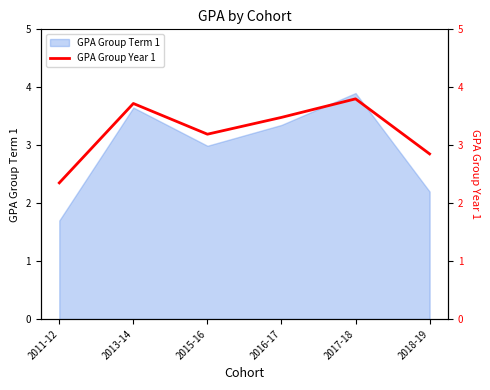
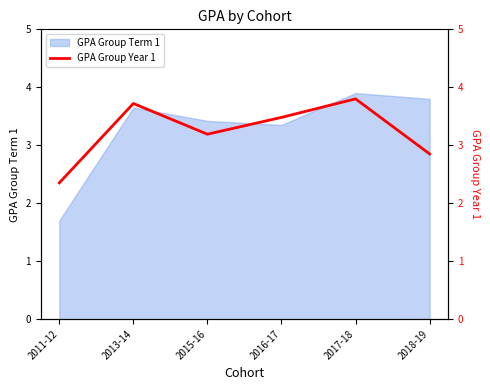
  {
    "GPA Group Term 1": {
      "2011-12": 1.7,
      "2013-14": 3.7,
-     "2015-16": 3.0,
+     "2015-16": 3.4,
      "2016-17": 3.4,
      "2017-18": 3.9,
-     "2018-19": 2.2
+     "2018-19": 3.8
    },
    "GPA Group Year 1": {
      "2011-12": 2.4,
      "2013-14": 3.7,
      "2015-16": 3.2,
      "2016-17": 3.5,
      "2017-18": 3.8,
      "2018-19": 2.9
    }
  }
